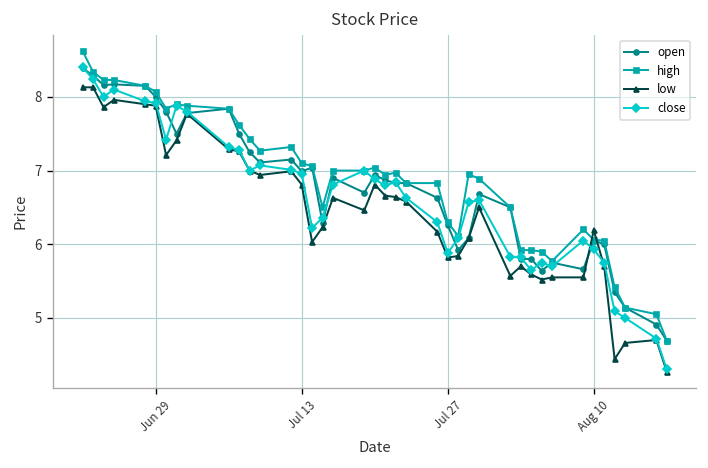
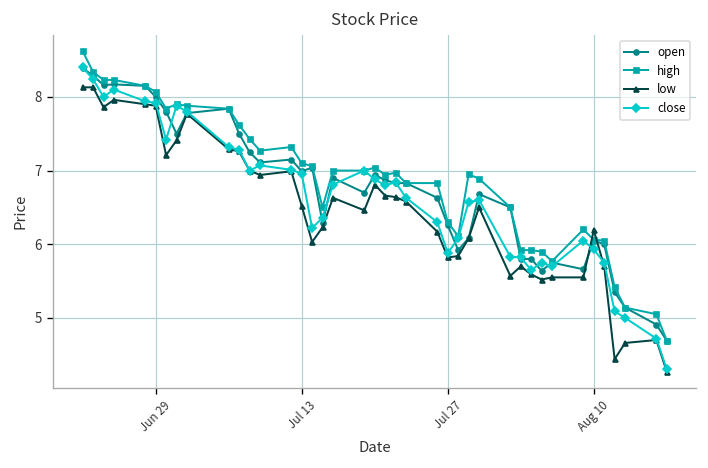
  {
    "low": {
-     "Jul 13": 6.8,
+     "Jul 13": 6.5,
      "Jul 27": 5.8,
      "Aug 10": 6.2
    }
  }
